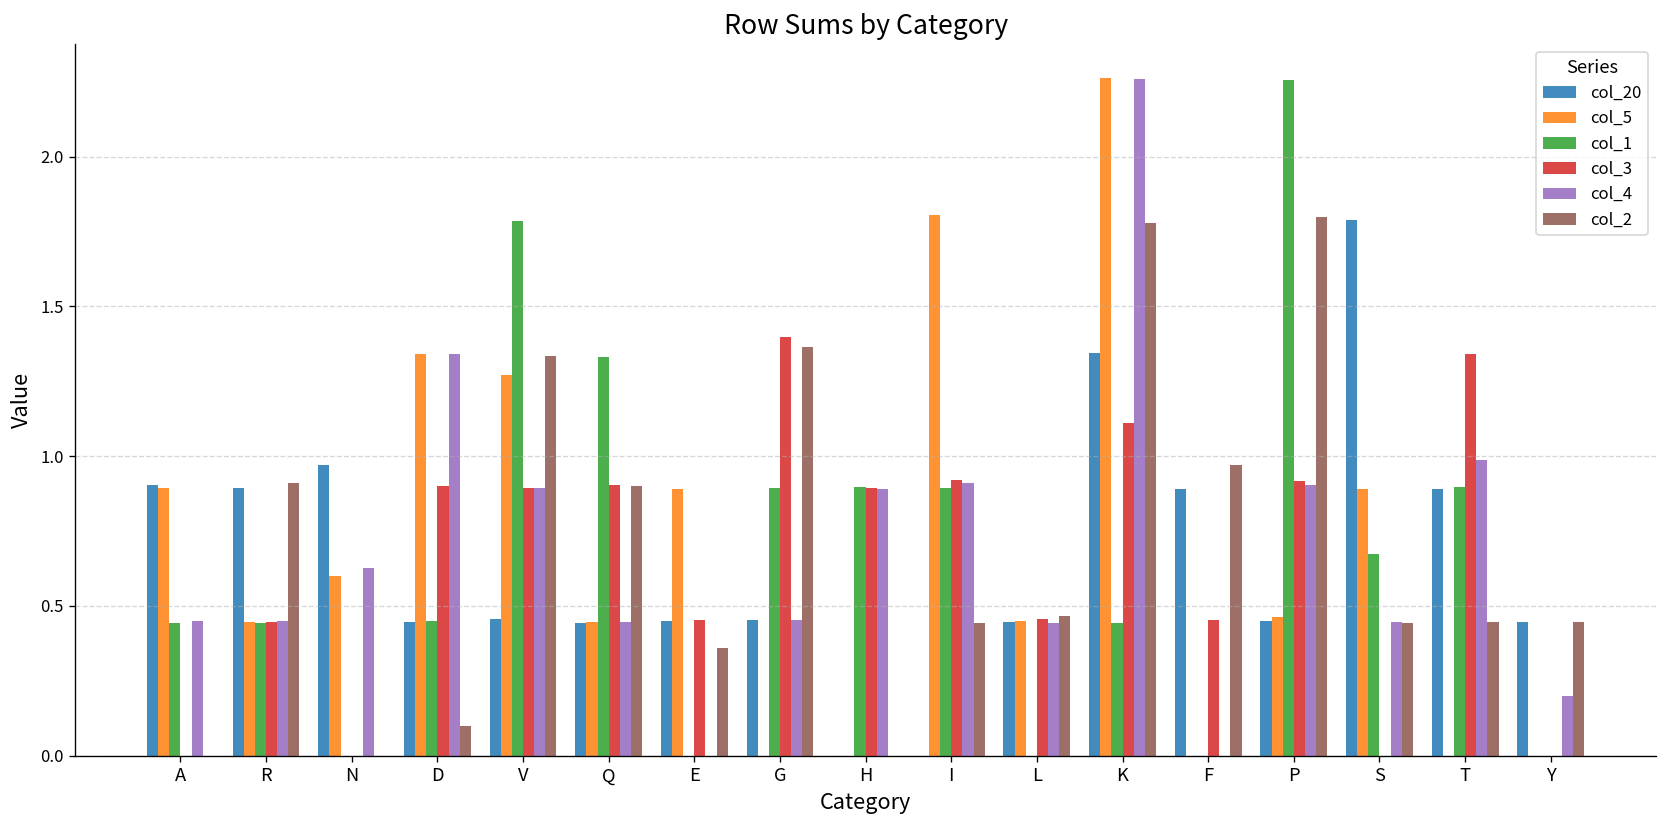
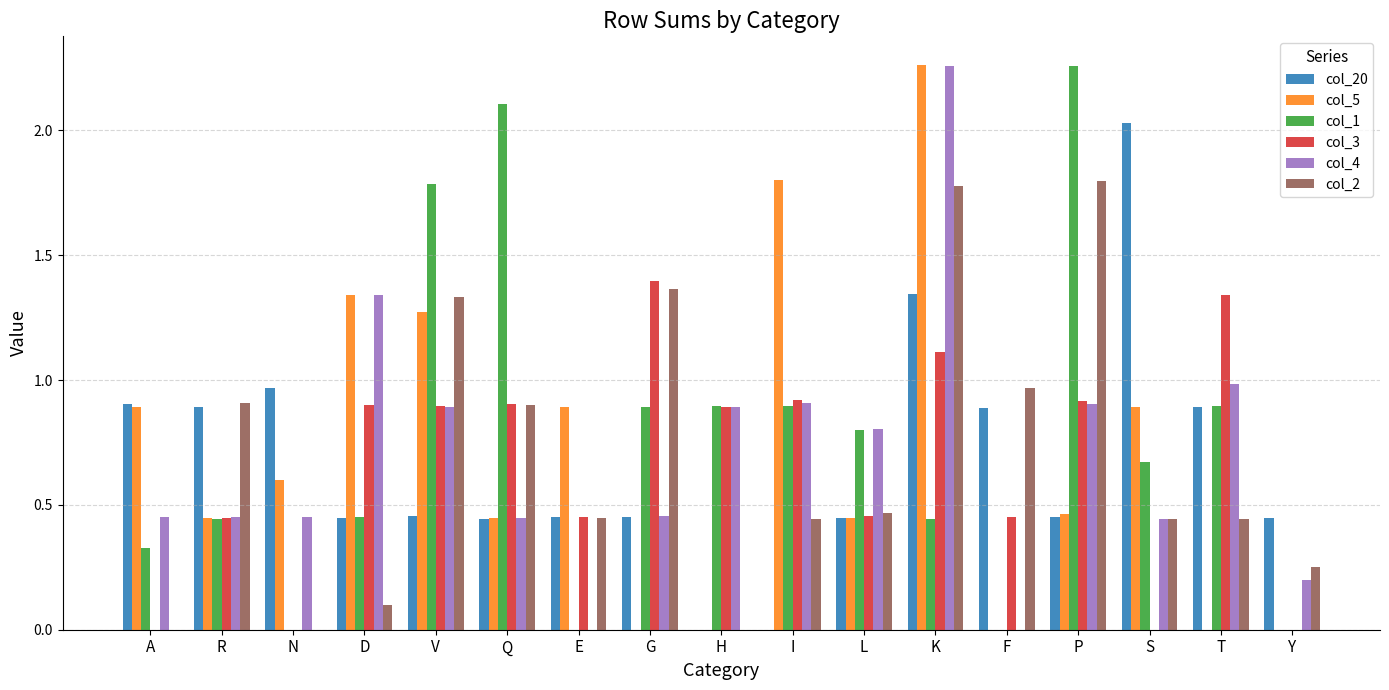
  {
    "col_20": {
      "A": 0.90,
      "R": 0.89,
      "N": 0.97,
      "D": 0.45,
      "V": 0.46,
      "Q": 0.44,
      "E": 0.45,
      "G": 0.45,
      "H": 0.00,
      "I": 0.00,
      "L": 0.45,
      "K": 1.34,
      "F": 0.89,
      "P": 0.45,
-     "S": 1.79,
+     "S": 2.03,
      "T": 0.89,
      "Y": 0.45
    },
    "col_5": {
      "A": 0.89,
      "R": 0.45,
      "N": 0.60,
      "D": 1.34,
      "V": 1.27,
      "Q": 0.45,
      "E": 0.89,
      "G": 0.00,
      "H": 0.00,
      "I": 1.80,
      "L": 0.45,
      "K": 2.26,
      "F": 0.00,
      "P": 0.46,
      "S": 0.89,
      "T": 0.00,
      "Y": 0.00
    },
    "col_1": {
-     "A": 0.44,
+     "A": 0.33,
      "R": 0.44,
      "N": 0.00,
      "D": 0.45,
      "V": 1.79,
-     "Q": 1.33,
+     "Q": 2.11,
      "E": 0.00,
      "G": 0.89,
      "H": 0.90,
      "I": 0.89,
-     "L": 0.0,
+     "L": 0.8,
      "K": 0.44,
      "F": 0.00,
      "P": 2.26,
      "S": 0.67,
      "T": 0.90,
      "Y": 0.00
    },
    "col_3": {
      "A": 0.00,
      "R": 0.45,
      "N": 0.00,
      "D": 0.90,
      "V": 0.90,
      "Q": 0.91,
      "E": 0.45,
      "G": 1.40,
      "H": 0.89,
      "I": 0.92,
      "L": 0.46,
      "K": 1.11,
      "F": 0.45,
      "P": 0.92,
      "S": 0.00,
      "T": 1.34,
      "Y": 0.00
    },
    "col_4": {
      "A": 0.45,
      "R": 0.45,
-     "N": 0.63,
+     "N": 0.45,
      "D": 1.34,
      "V": 0.89,
      "Q": 0.45,
      "E": 0.00,
      "G": 0.45,
      "H": 0.89,
      "I": 0.91,
-     "L": 0.44,
+     "L": 0.80,
      "K": 2.26,
      "F": 0.00,
      "P": 0.90,
      "S": 0.45,
      "T": 0.99,
      "Y": 0.20
    },
    "col_2": {
      "A": 0.00,
      "R": 0.91,
      "N": 0.00,
      "D": 0.10,
      "V": 1.33,
      "Q": 0.90,
-     "E": 0.36,
+     "E": 0.45,
      "G": 1.37,
      "H": 0.00,
      "I": 0.44,
      "L": 0.47,
      "K": 1.78,
      "F": 0.97,
      "P": 1.80,
      "S": 0.44,
      "T": 0.45,
-     "Y": 0.45
+     "Y": 0.25
    }
  }
